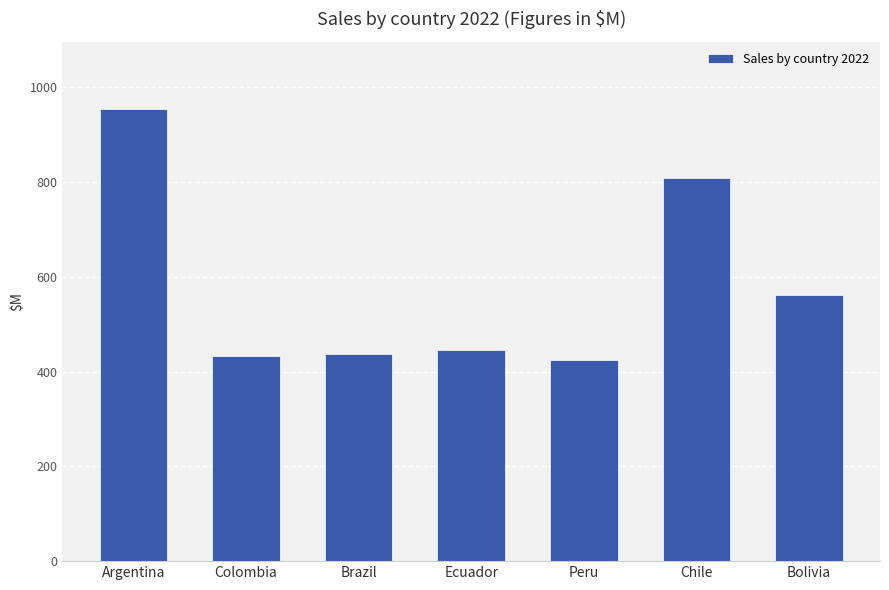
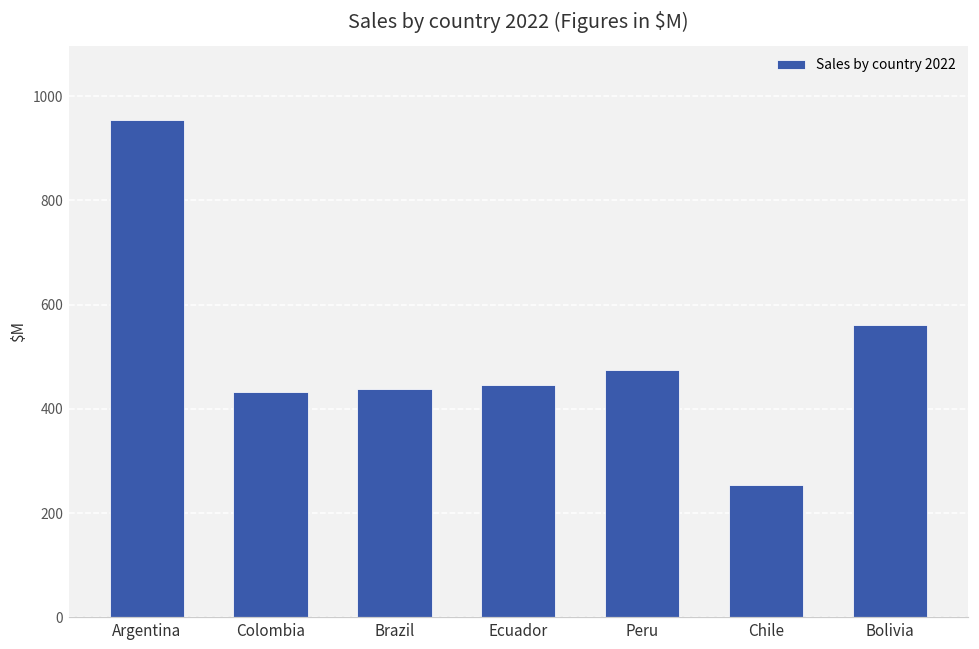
  {
    "Argentina": 950,
    "Colombia": 430,
    "Brazil": 440,
    "Ecuador": 450,
-   "Peru": 430,
-   "Chile": 810,
+   "Peru": 470,
+   "Chile": 250,
    "Bolivia": 560
  }
